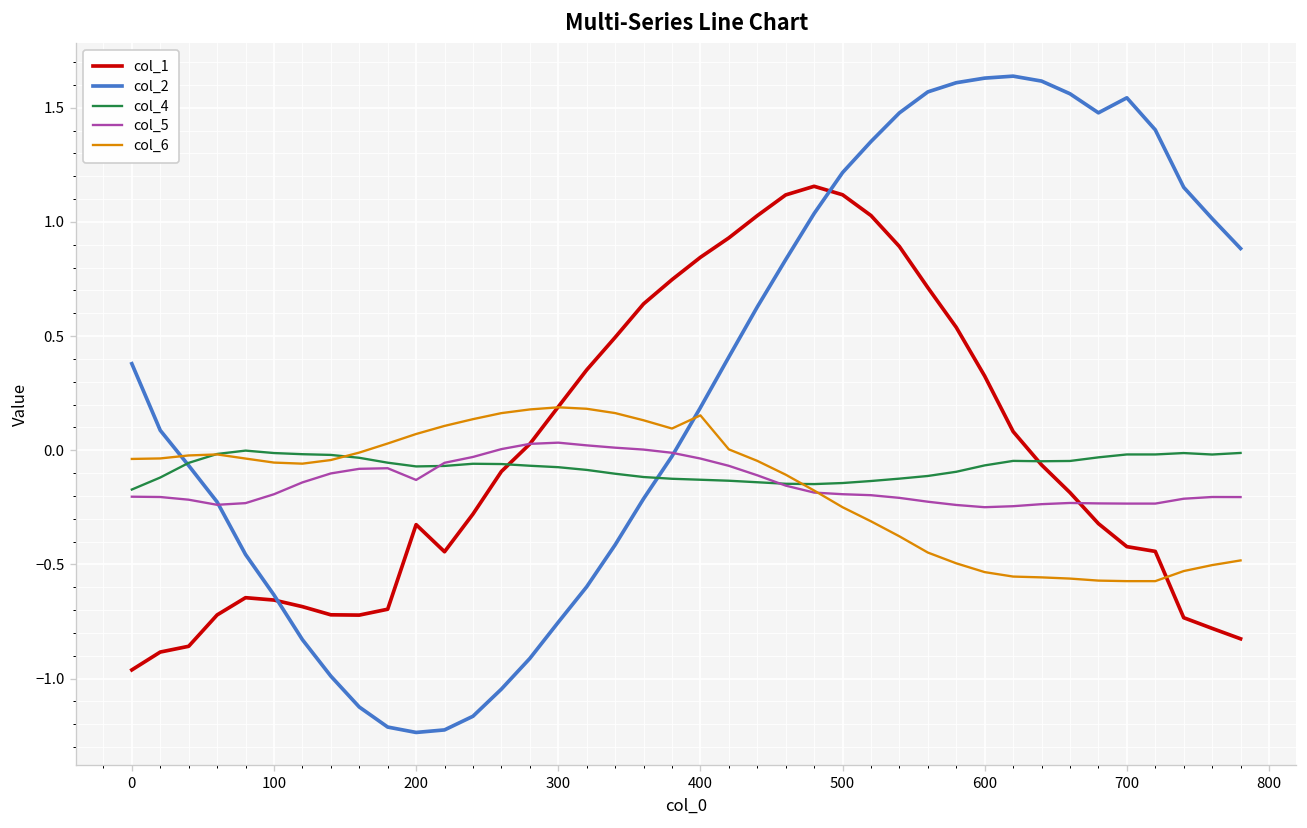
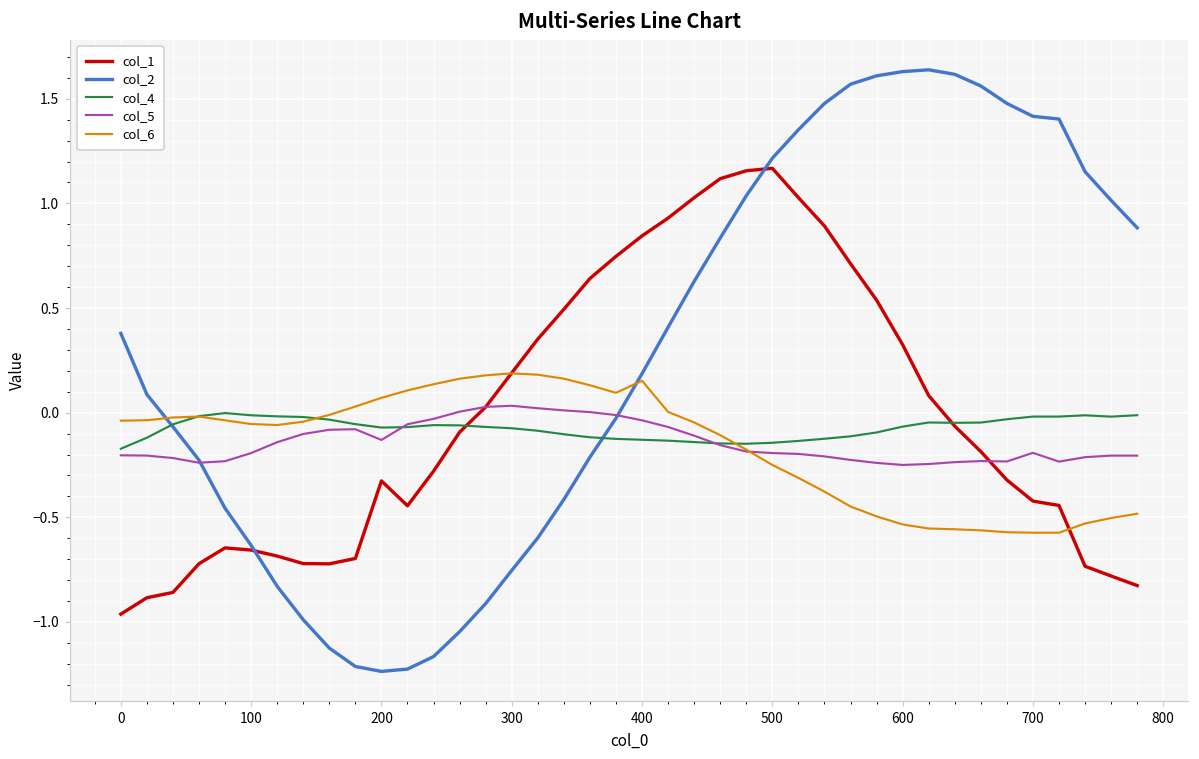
  {
    "col_1": {
      "0": -0.96,
      "100": -0.66,
      "200": -0.33,
      "400": 0.84,
-     "500": 1.12,
+     "500": 1.17,
      "600": 0.32,
      "700": -0.42
    },
    "col_2": {
      "0": 0.38,
      "100": -0.63,
      "200": -1.24,
      "300": -0.75,
      "400": 0.19,
      "500": 1.22,
      "600": 1.63,
-     "700": 1.54
+     "700": 1.42
    },
    "col_4": {
      "0": -0.17,
      "100": -0.01,
      "200": -0.07,
      "300": -0.07,
      "400": -0.13,
      "500": -0.14,
      "600": -0.07,
      "700": -0.02
    },
    "col_5": {
      "0": -0.20,
      "100": -0.19,
      "200": -0.13,
      "300": 0.03,
      "400": -0.04,
      "500": -0.19,
      "600": -0.25,
-     "700": -0.23
+     "700": -0.19
    },
    "col_6": {
      "0": -0.04,
      "100": -0.05,
      "200": 0.07,
      "400": 0.15,
      "500": -0.25,
      "600": -0.53,
      "700": -0.57
    }
  }
